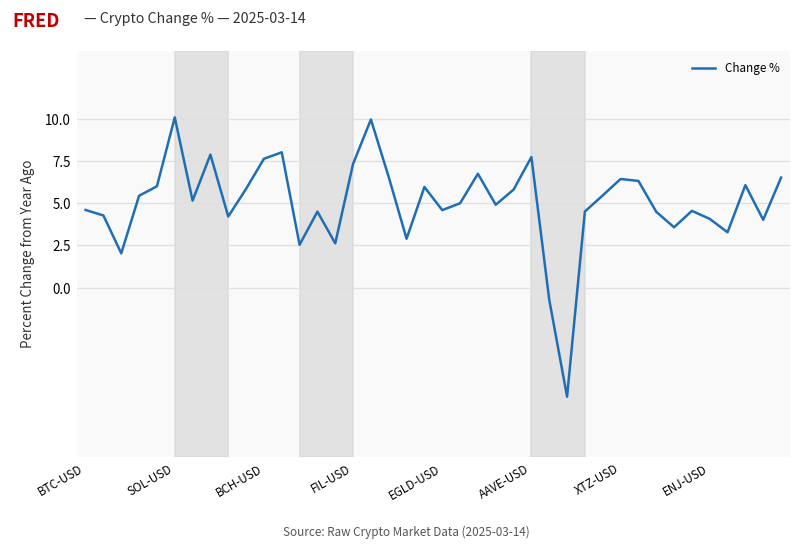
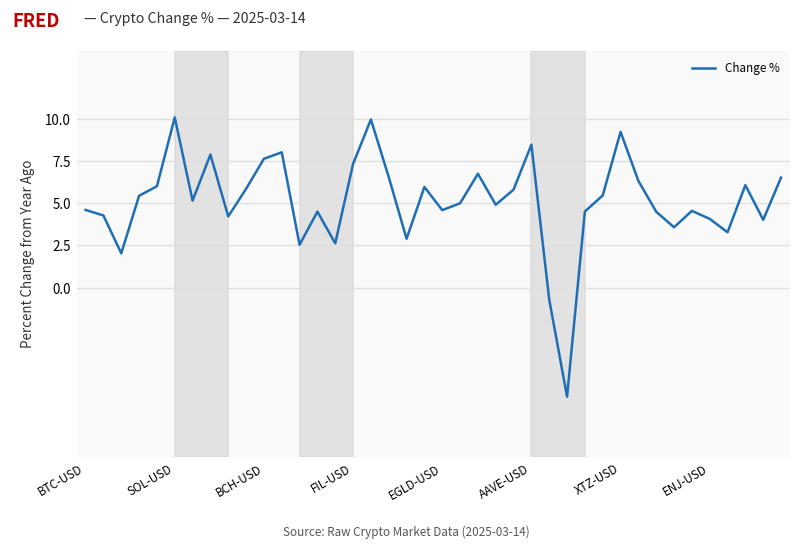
  {
    "BTC-USD": 4.6,
    "SOL-USD": 10.1,
    "BCH-USD": 7.6,
    "FIL-USD": 7.3,
    "EGLD-USD": 4.6,
-   "AAVE-USD": 7.7,
-   "XTZ-USD": 6.4,
+   "AAVE-USD": 8.5,
+   "XTZ-USD": 9.2,
    "ENJ-USD": 4.1
  }
